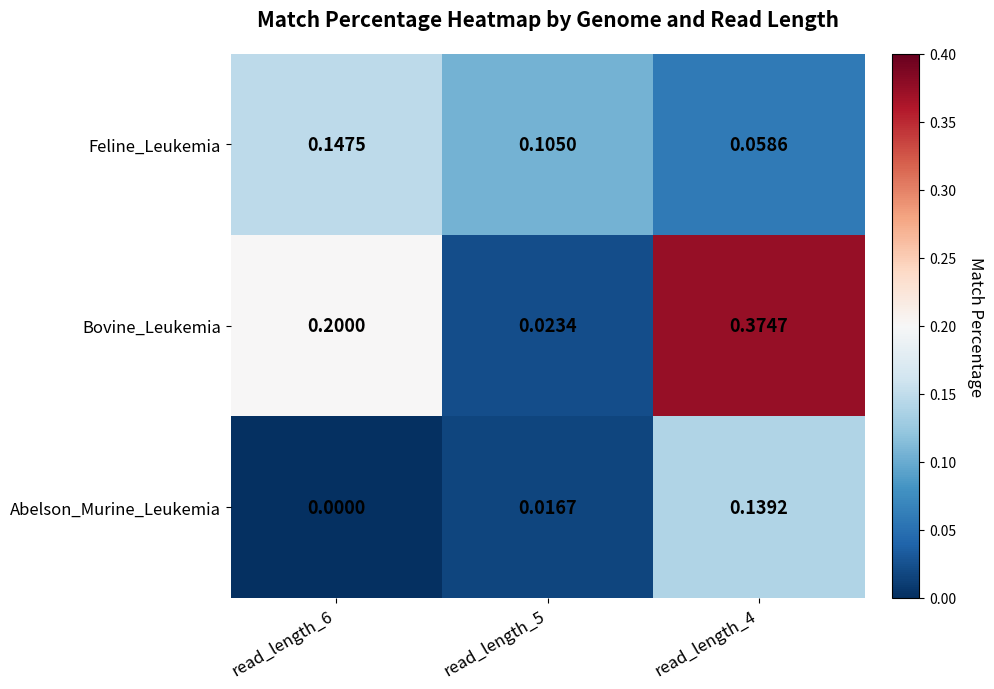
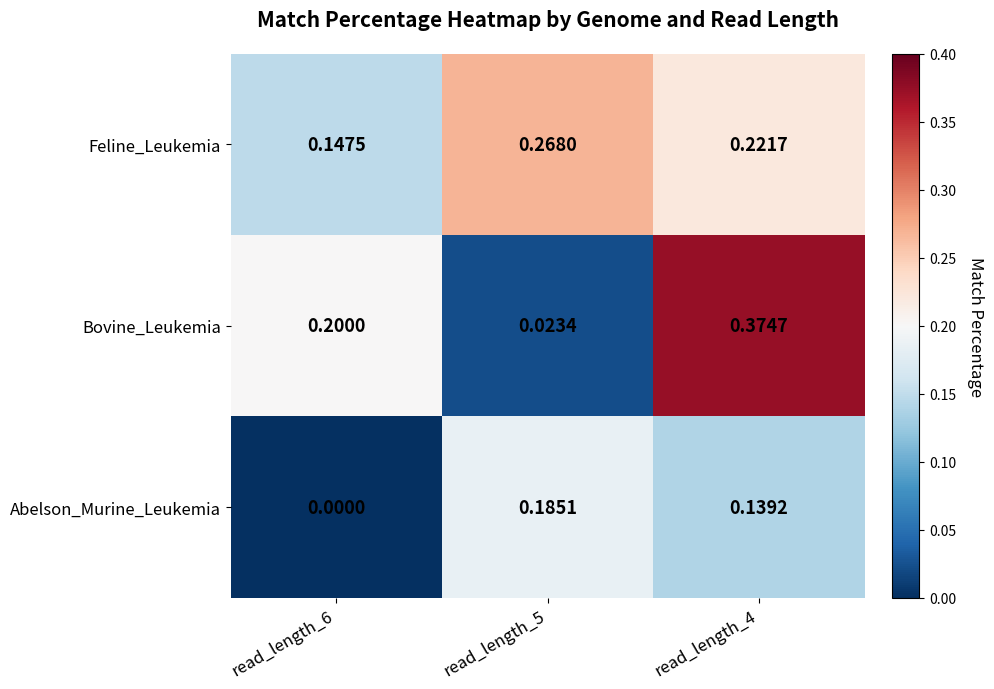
  {
    "Feline_Leukemia": {
      "read_length_6": 0.1475,
-     "read_length_5": 0.1050,
-     "read_length_4": 0.0586
+     "read_length_5": 0.2680,
+     "read_length_4": 0.2217
    },
    "Bovine_Leukemia": {
      "read_length_6": 0.2000,
      "read_length_5": 0.0234,
      "read_length_4": 0.3747
    },
    "Abelson_Murine_Leukemia": {
      "read_length_6": 0.0000,
-     "read_length_5": 0.0167,
+     "read_length_5": 0.1851,
      "read_length_4": 0.1392
    }
  }
